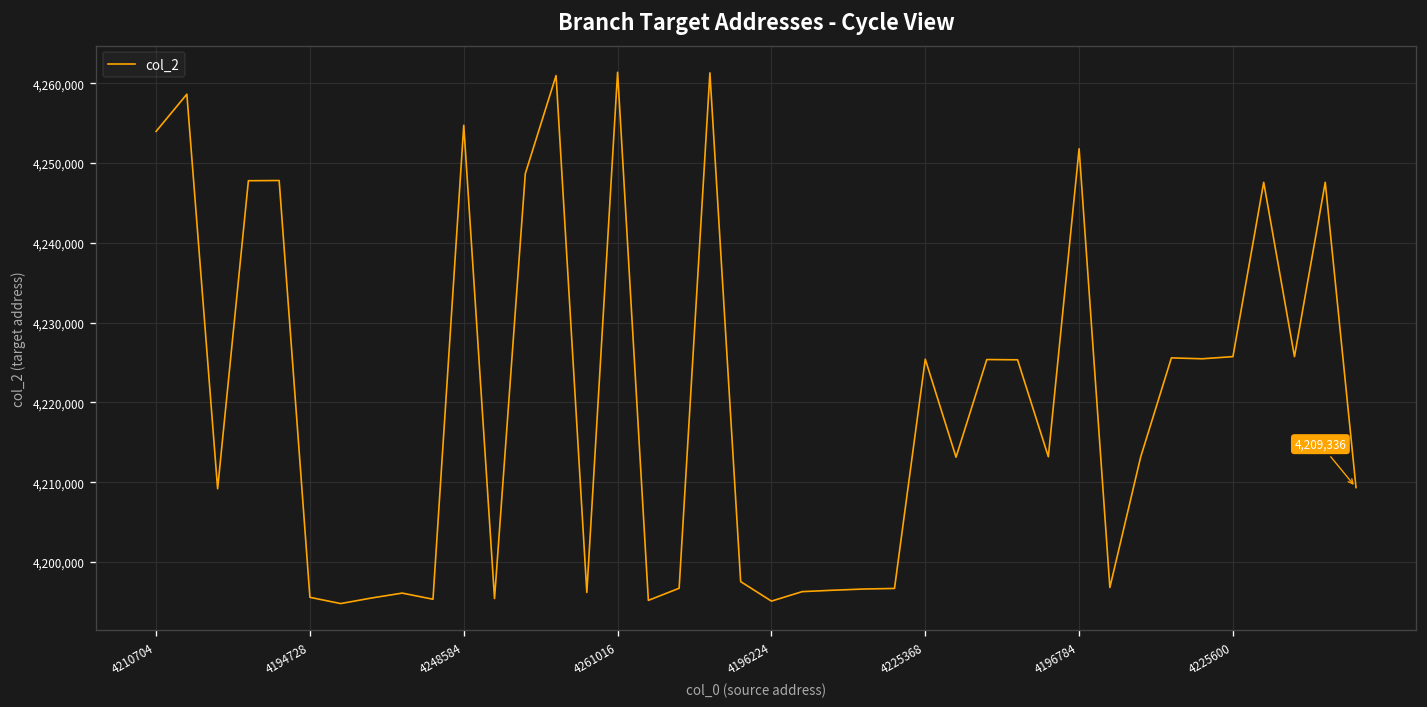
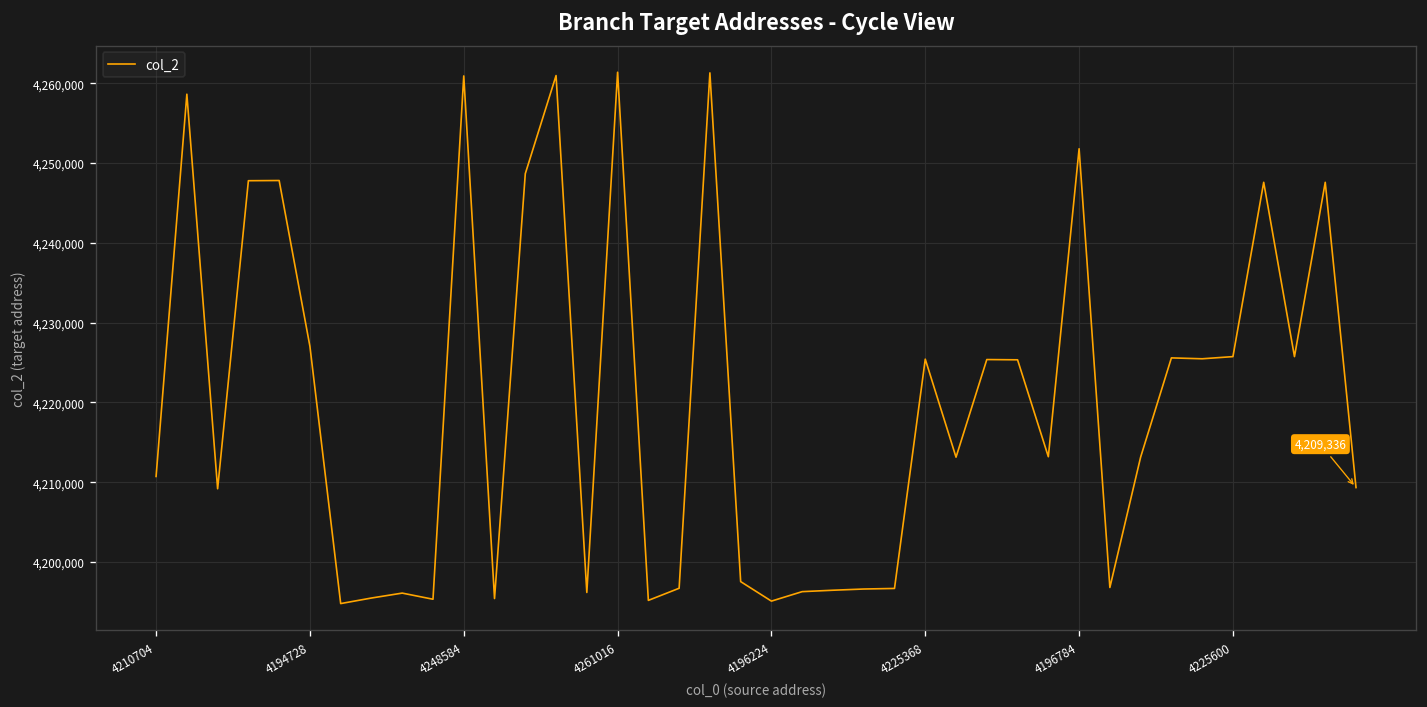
  {
-   "4210704": "4,254,000",
-   "4194728": "4,196,000",
-   "4248584": "4,255,000",
+   "4210704": "4,211,000",
+   "4194728": "4,227,000",
+   "4248584": "4,261,000",
    "4261016": "4,261,000",
    "4196224": "4,195,000",
    "4225368": "4,225,000",
    "4196784": "4,252,000",
    "4225600": "4,226,000"
  }
